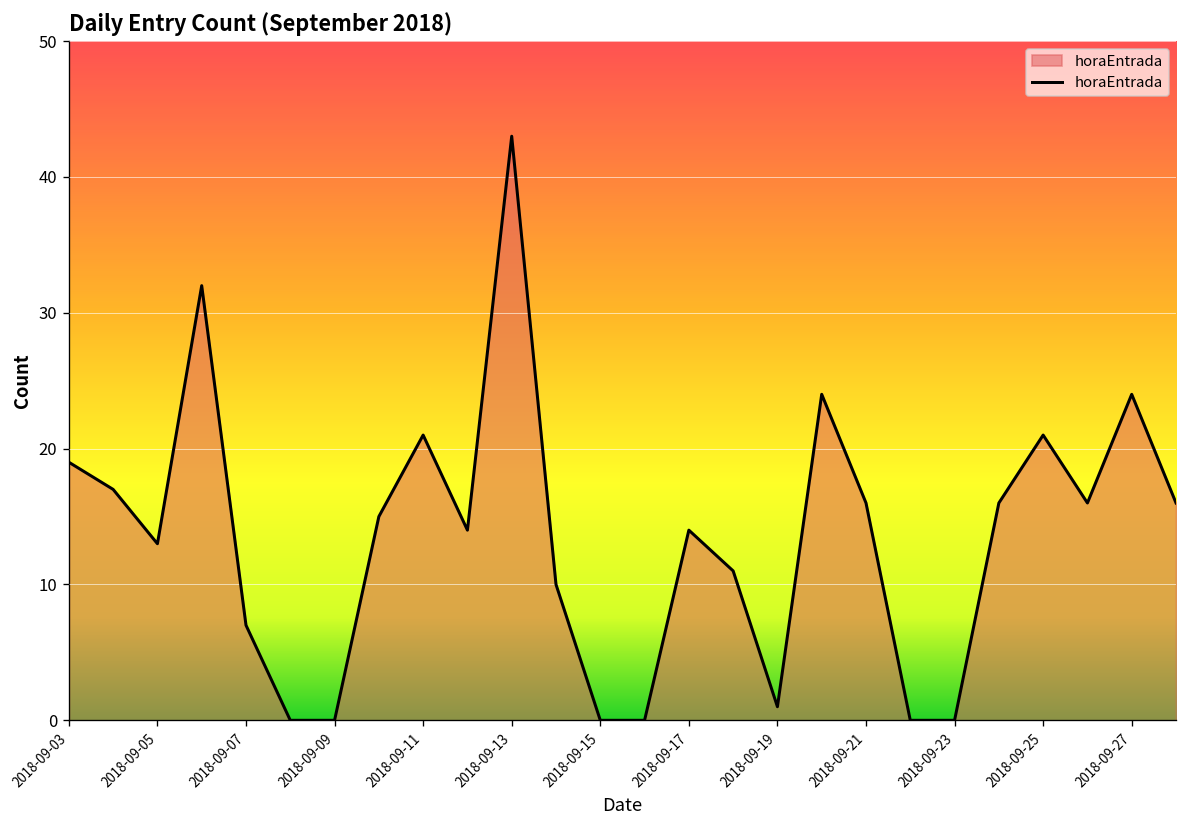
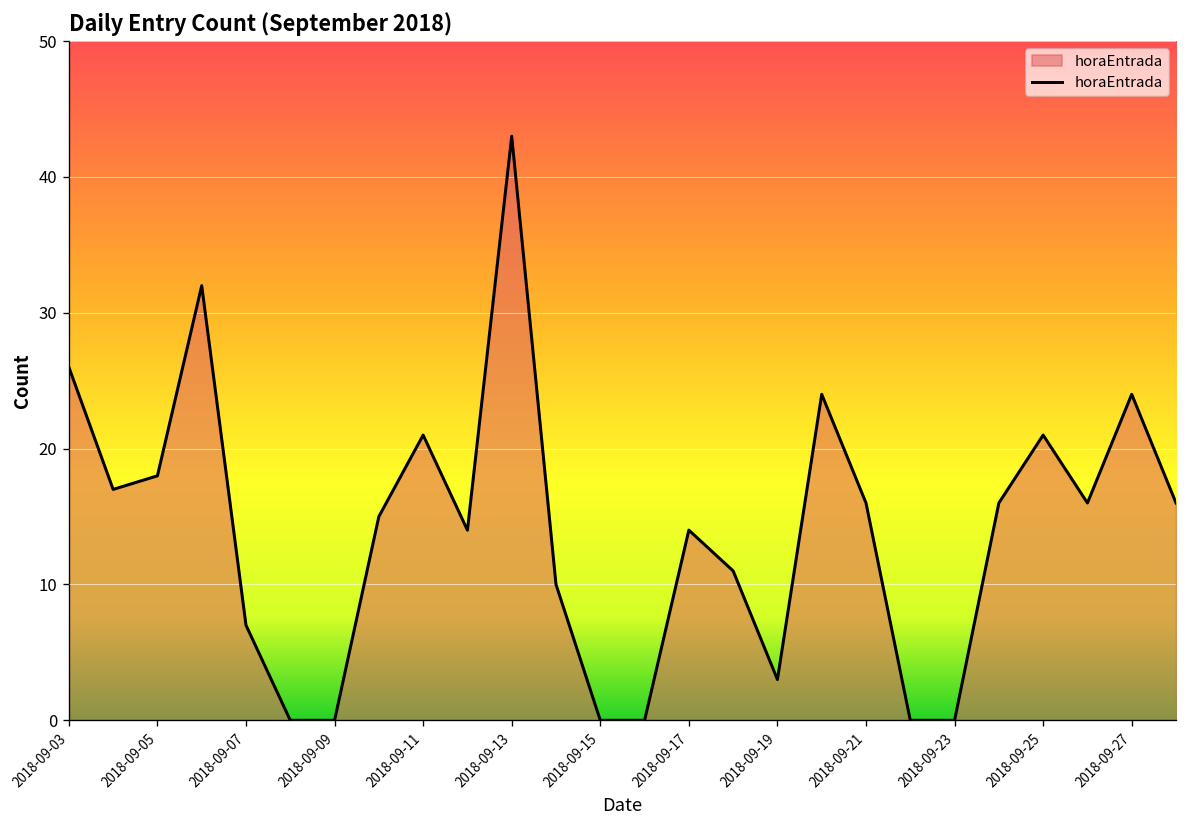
  {
-   "2018-09-03": 19,
-   "2018-09-05": 13,
+   "2018-09-03": 26,
+   "2018-09-05": 18,
    "2018-09-07": 7,
    "2018-09-09": 0,
    "2018-09-11": 21,
    "2018-09-13": 43,
    "2018-09-15": 0,
    "2018-09-17": 14,
-   "2018-09-19": 1,
+   "2018-09-19": 3,
    "2018-09-21": 16,
    "2018-09-23": 0,
    "2018-09-25": 21,
    "2018-09-27": 24
  }
